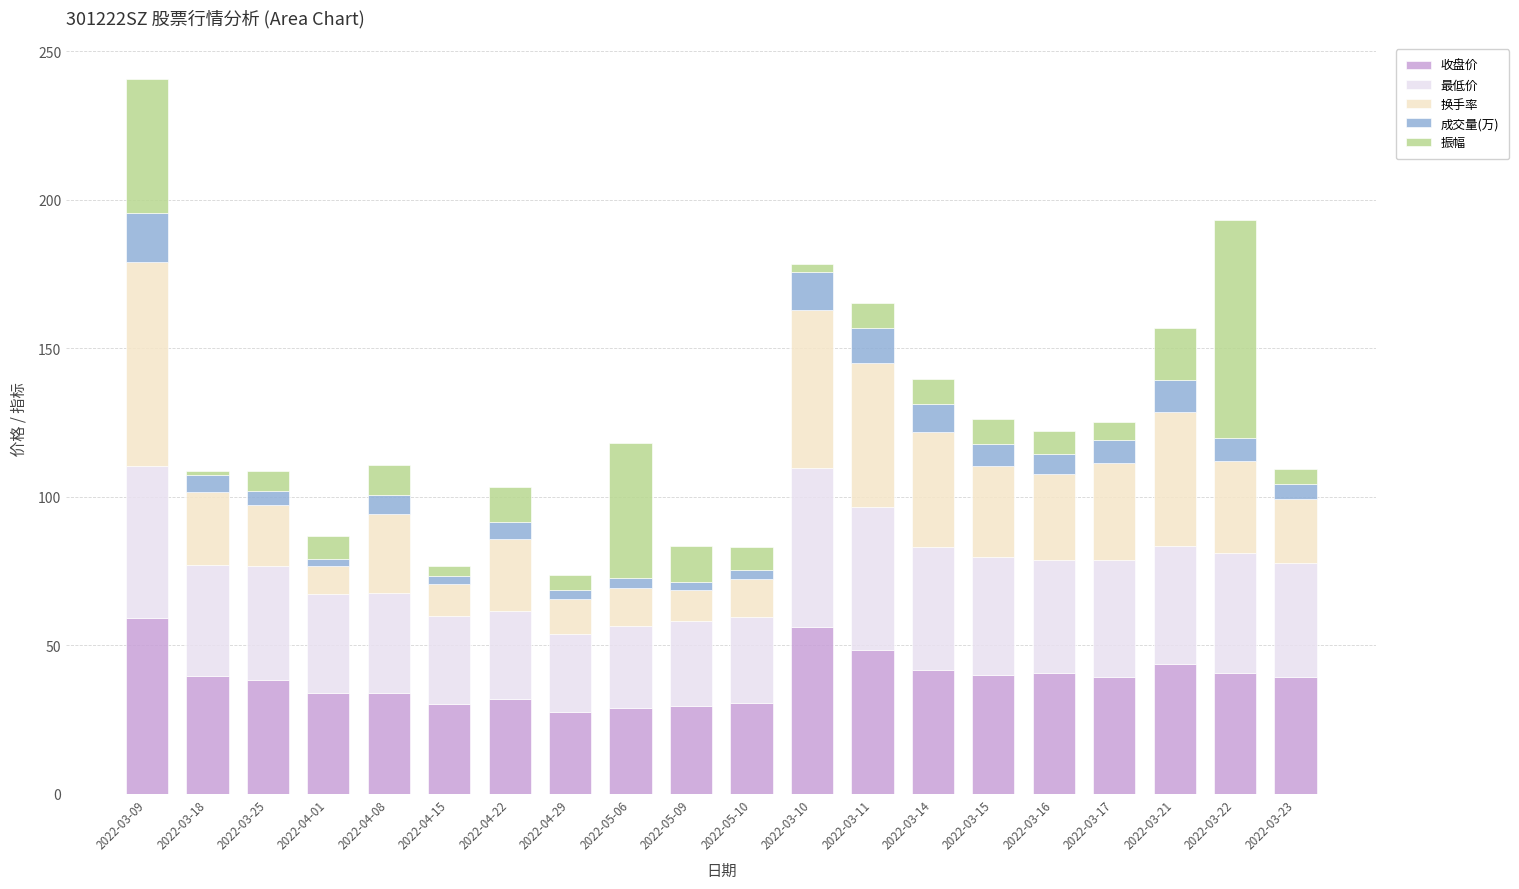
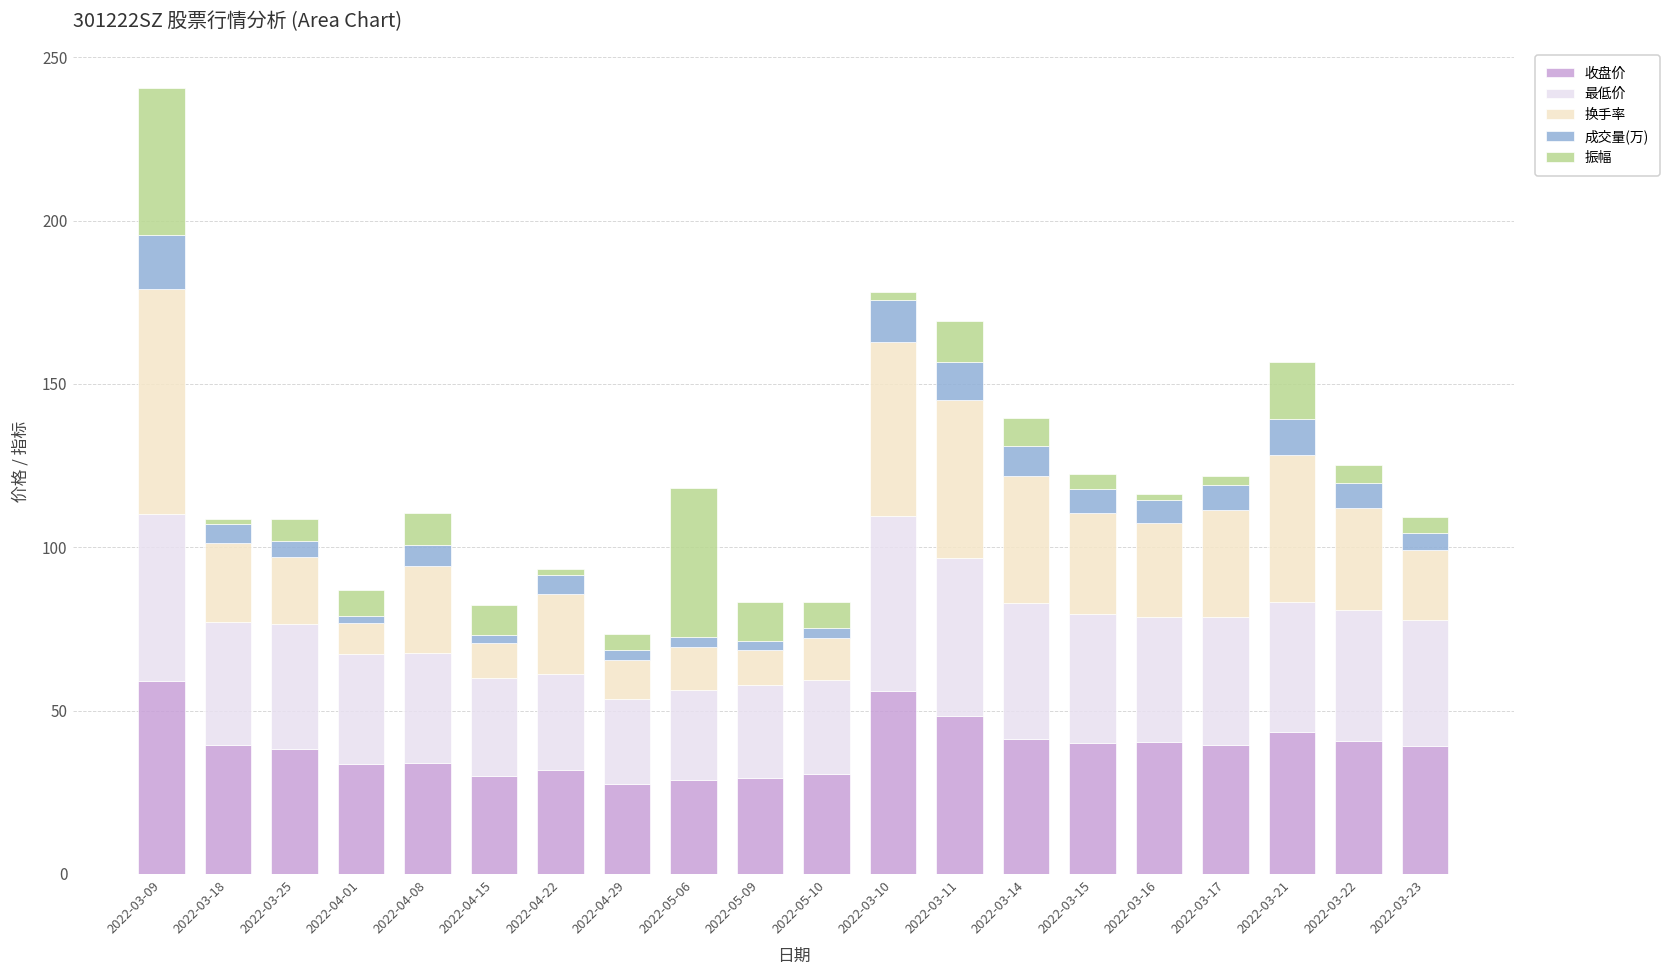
  {
    "振幅": {
      "2022-03-09": 45,
      "2022-03-18": 1,
      "2022-03-25": 7,
      "2022-04-01": 8,
      "2022-04-08": 10,
-     "2022-04-15": 4,
-     "2022-04-22": 12,
+     "2022-04-15": 9,
+     "2022-04-22": 2,
      "2022-04-29": 5,
      "2022-05-06": 46,
      "2022-05-09": 12,
      "2022-05-10": 8,
      "2022-03-10": 2,
-     "2022-03-11": 9,
+     "2022-03-11": 13,
      "2022-03-14": 8,
-     "2022-03-15": 8,
-     "2022-03-16": 8,
-     "2022-03-17": 6,
+     "2022-03-15": 4,
+     "2022-03-16": 2,
+     "2022-03-17": 3,
      "2022-03-21": 18,
-     "2022-03-22": 74,
+     "2022-03-22": 6,
      "2022-03-23": 5
    }
  }
